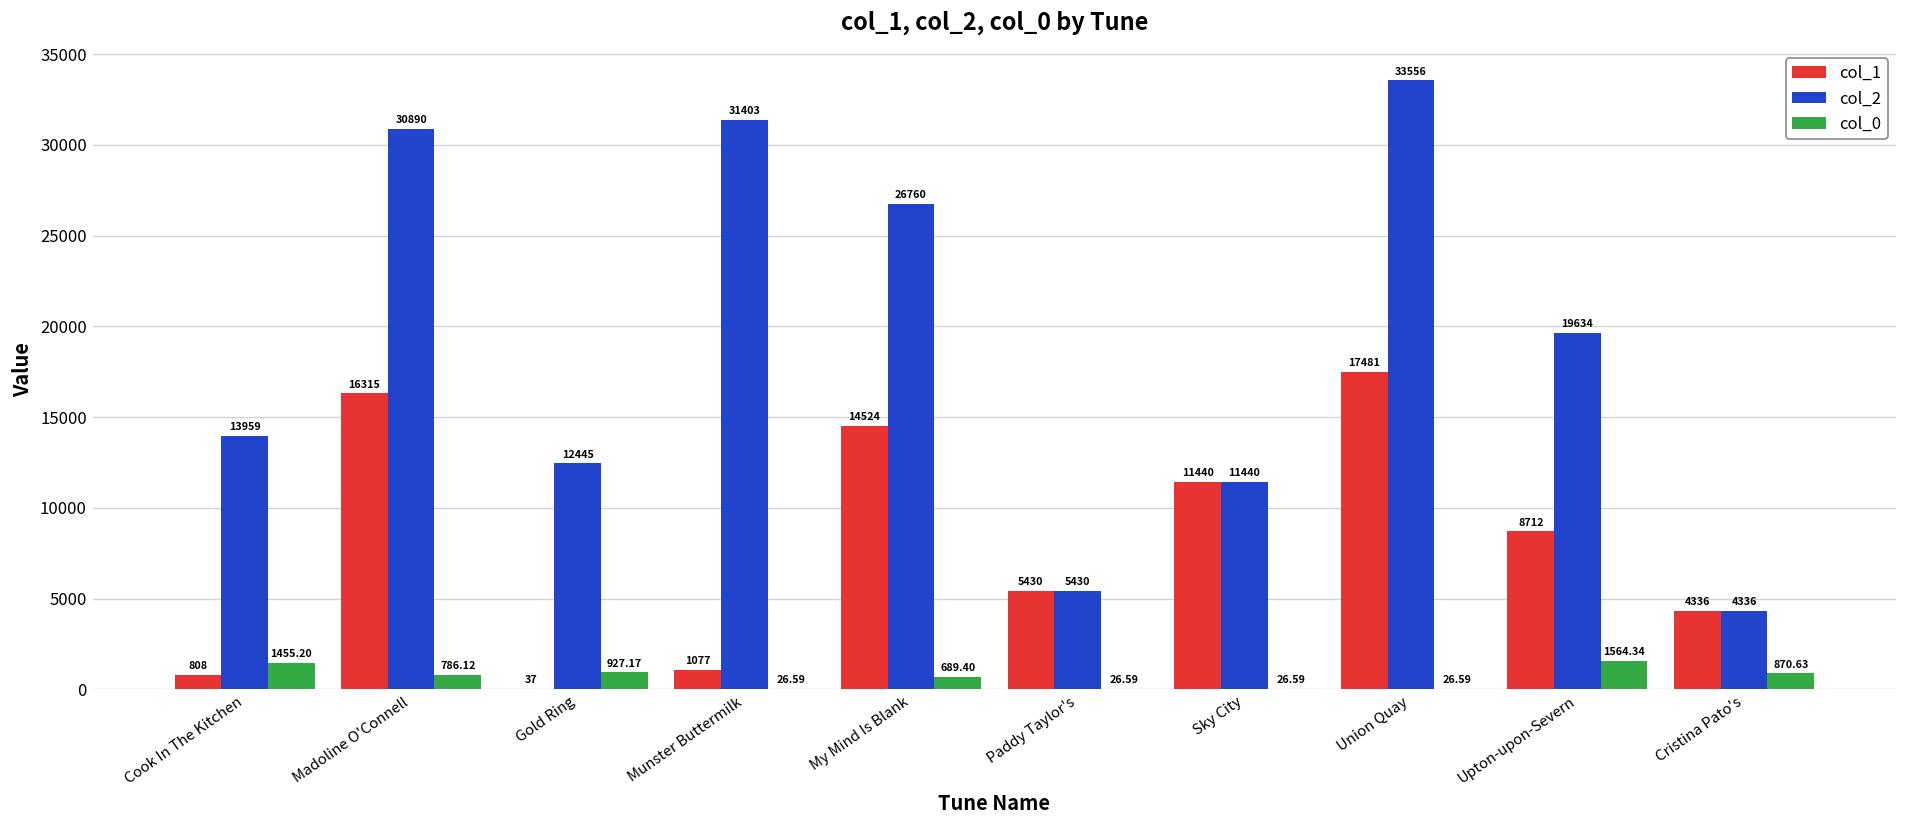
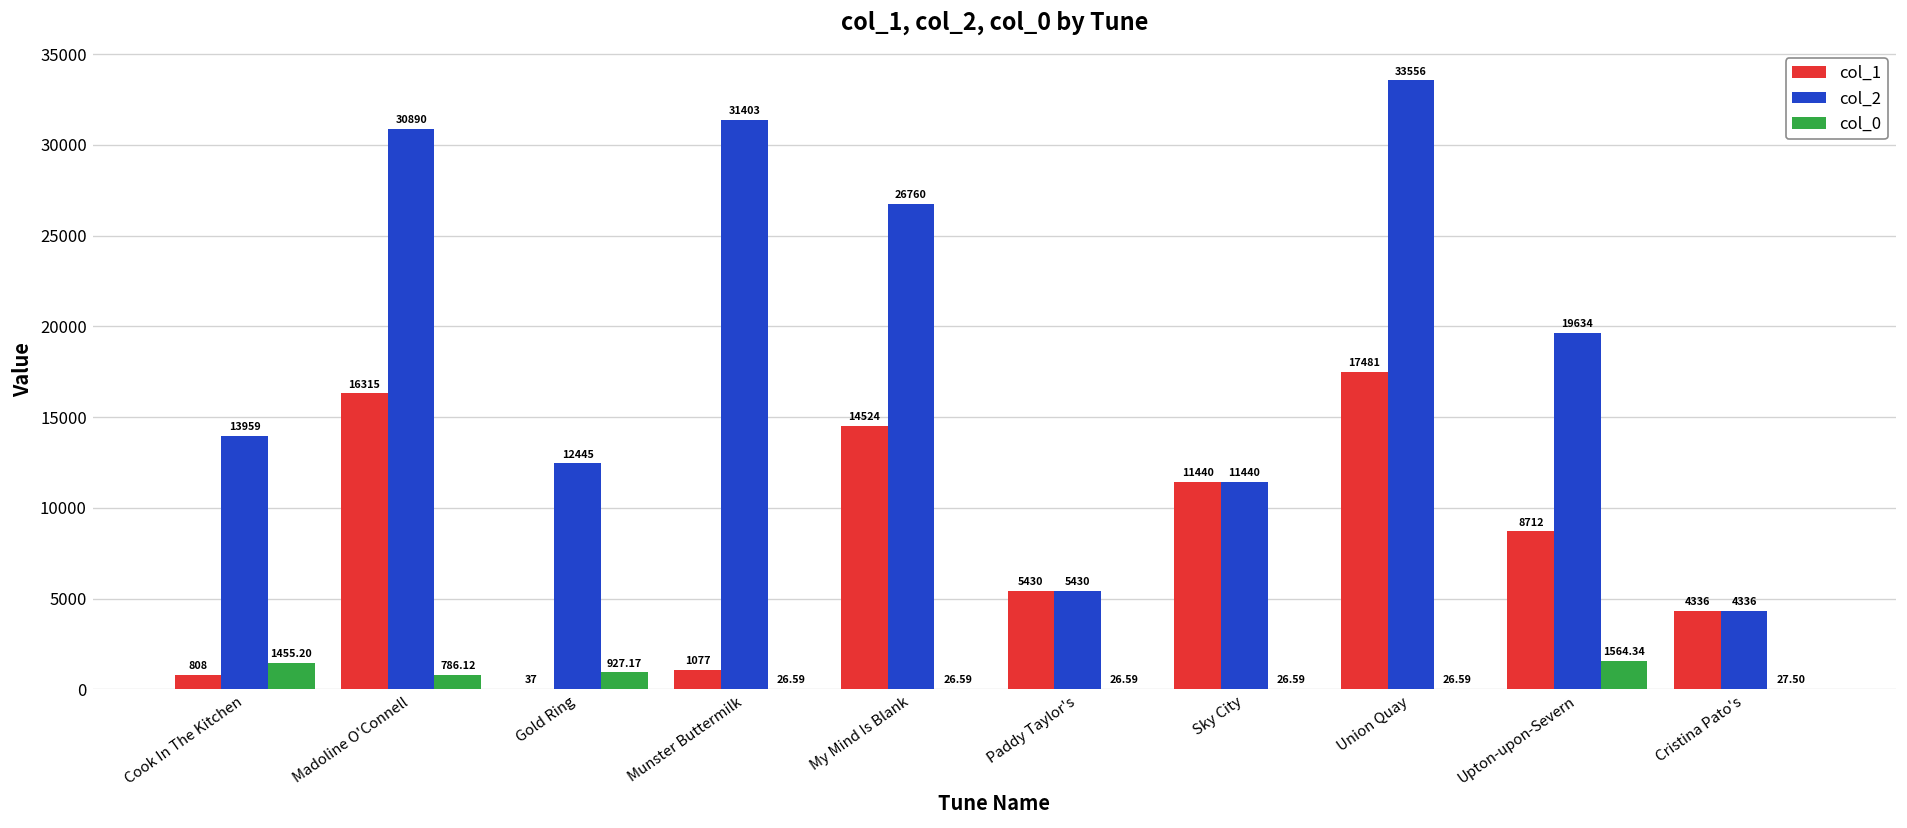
  {
    "col_1": {
      "Cook In The Kitchen": 808,
      "Madoline O'Connell": 16315,
      "Gold Ring": 37,
      "Munster Buttermilk": 1077,
      "My Mind Is Blank": 14524,
      "Paddy Taylor's": 5430,
      "Sky City": 11440,
      "Union Quay": 17481,
      "Upton-upon-Severn": 8712,
      "Cristina Pato's": 4336
    },
    "col_2": {
      "Cook In The Kitchen": 13959,
      "Madoline O'Connell": 30890,
      "Gold Ring": 12445,
      "Munster Buttermilk": 31403,
      "My Mind Is Blank": 26760,
      "Paddy Taylor's": 5430,
      "Sky City": 11440,
      "Union Quay": 33556,
      "Upton-upon-Severn": 19634,
      "Cristina Pato's": 4336
    },
    "col_0": {
      "Cook In The Kitchen": 1455.20,
      "Madoline O'Connell": 786.12,
      "Gold Ring": 927.17,
      "Munster Buttermilk": 26.59,
-     "My Mind Is Blank": 689.40,
+     "My Mind Is Blank": 26.59,
      "Paddy Taylor's": 26.59,
      "Sky City": 26.59,
      "Union Quay": 26.59,
      "Upton-upon-Severn": 1564.34,
-     "Cristina Pato's": 870.63
+     "Cristina Pato's": 27.50
    }
  }
